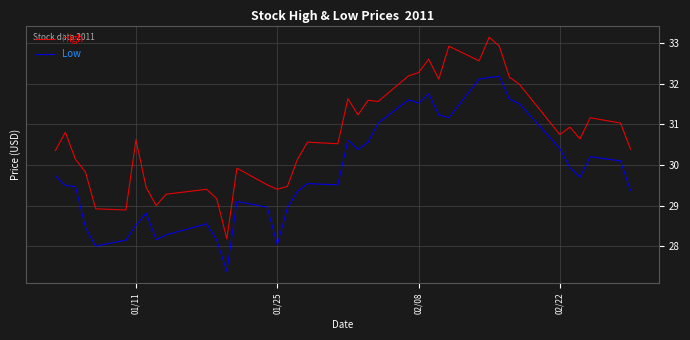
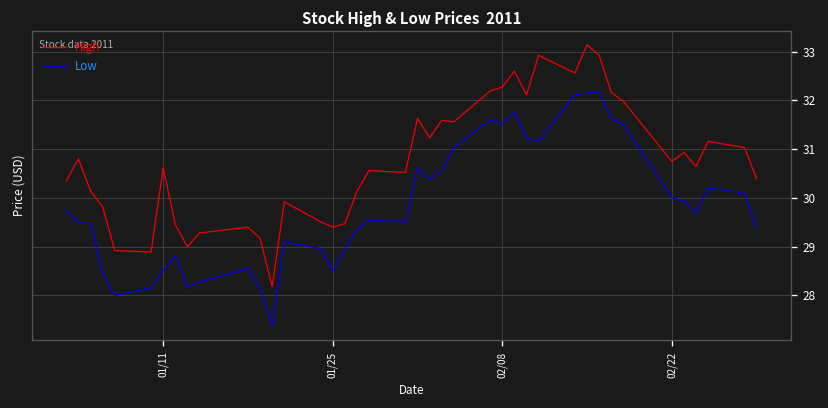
  {
    "High": {
      "01/11": 30.6,
      "01/25": 29.4,
      "02/08": 32.3,
      "02/22": 30.7
    },
    "Low": {
      "01/11": 28.5,
-     "01/25": 28.0,
+     "01/25": 28.5,
      "02/08": 31.5,
-     "02/22": 30.4
+     "02/22": 30.0
    }
  }
